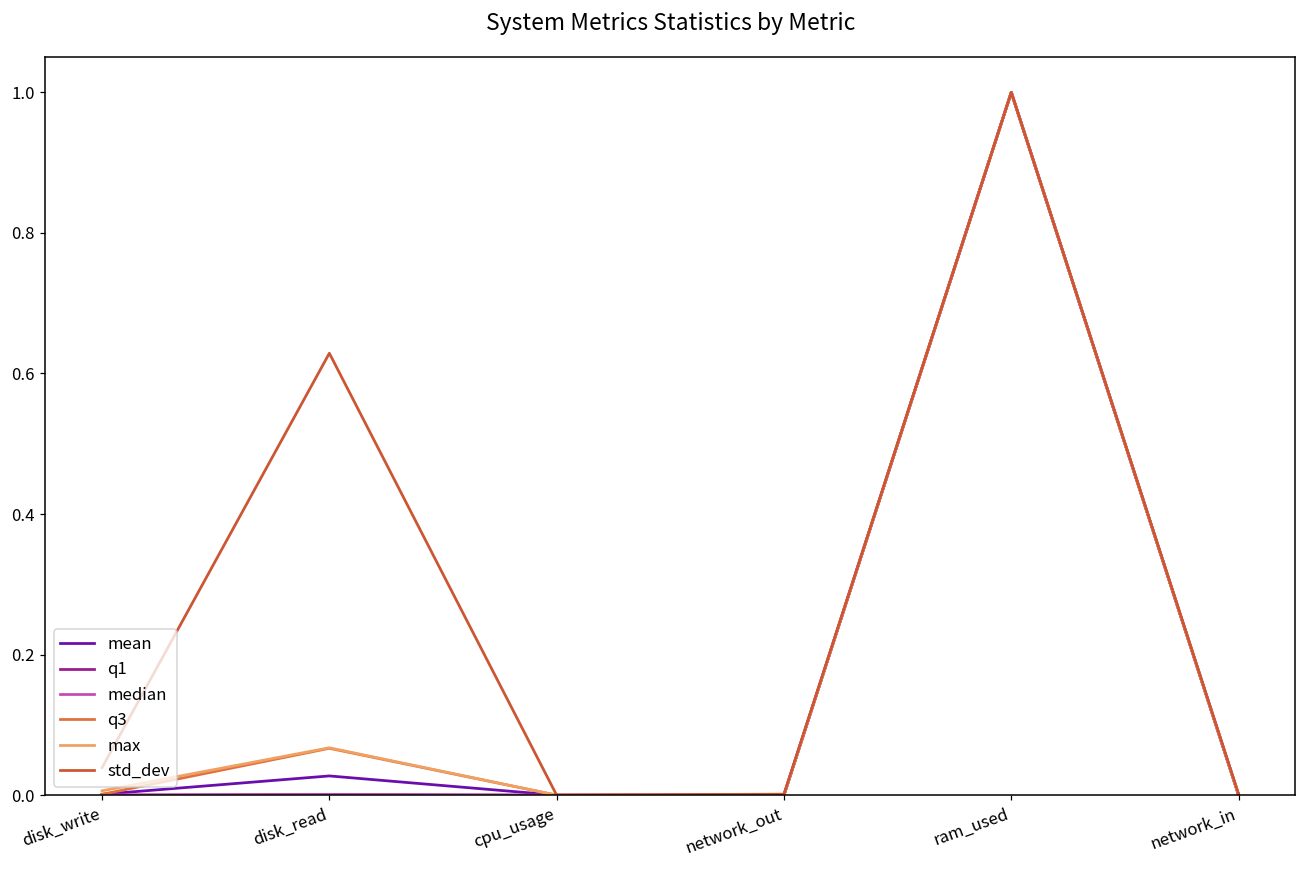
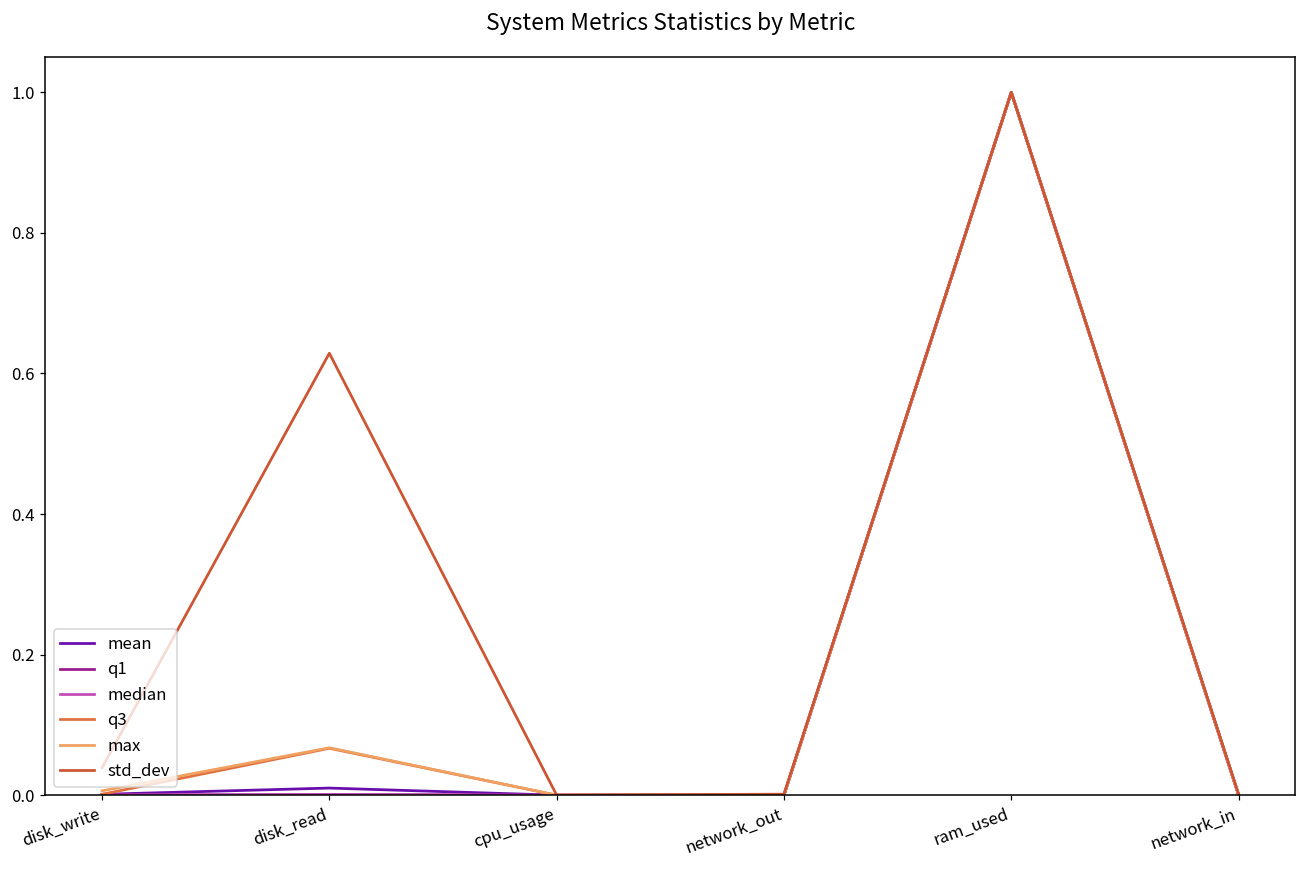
  {
    "mean": {
-     "disk_read": 0.03
+     "disk_read": 0.01
    },
    "median": {
      "disk_read": 0.00
    }
  }
